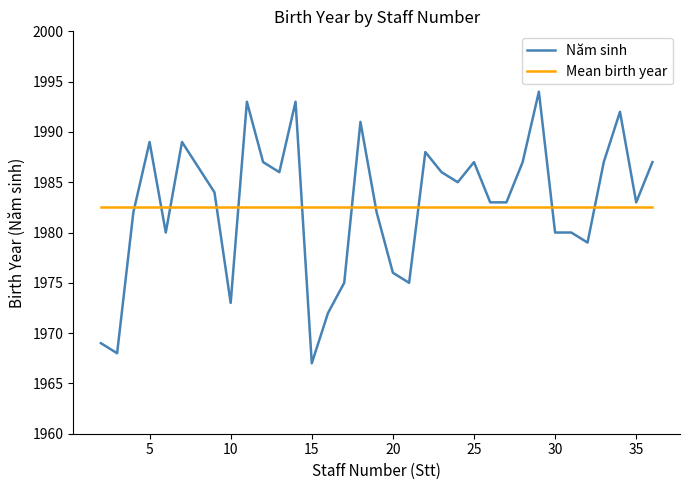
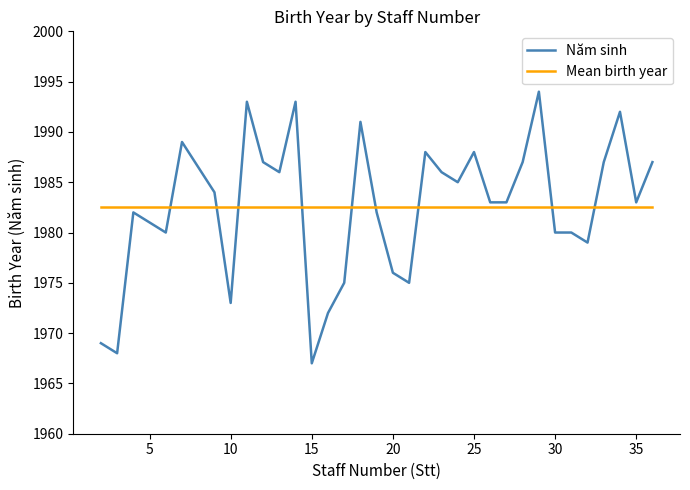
  {
    "Năm sinh": {
-     "5": 1989,
+     "5": 1981,
      "10": 1973,
      "15": 1967,
      "20": 1976,
-     "25": 1987,
+     "25": 1988,
      "30": 1980,
      "35": 1983
    },
    "Mean birth year": {
      "5": 1982.5,
      "10": 1982.5,
      "15": 1982.5,
      "20": 1982.5,
      "25": 1982.5,
      "30": 1982.5,
      "35": 1982.5
    }
  }
